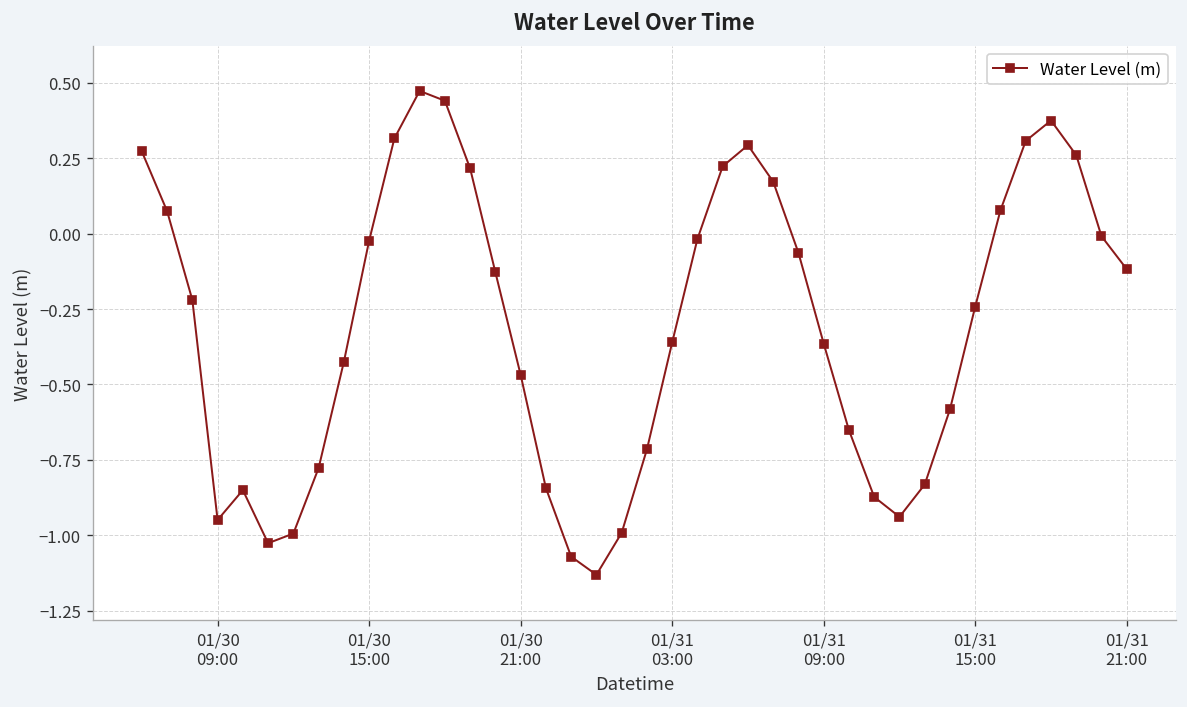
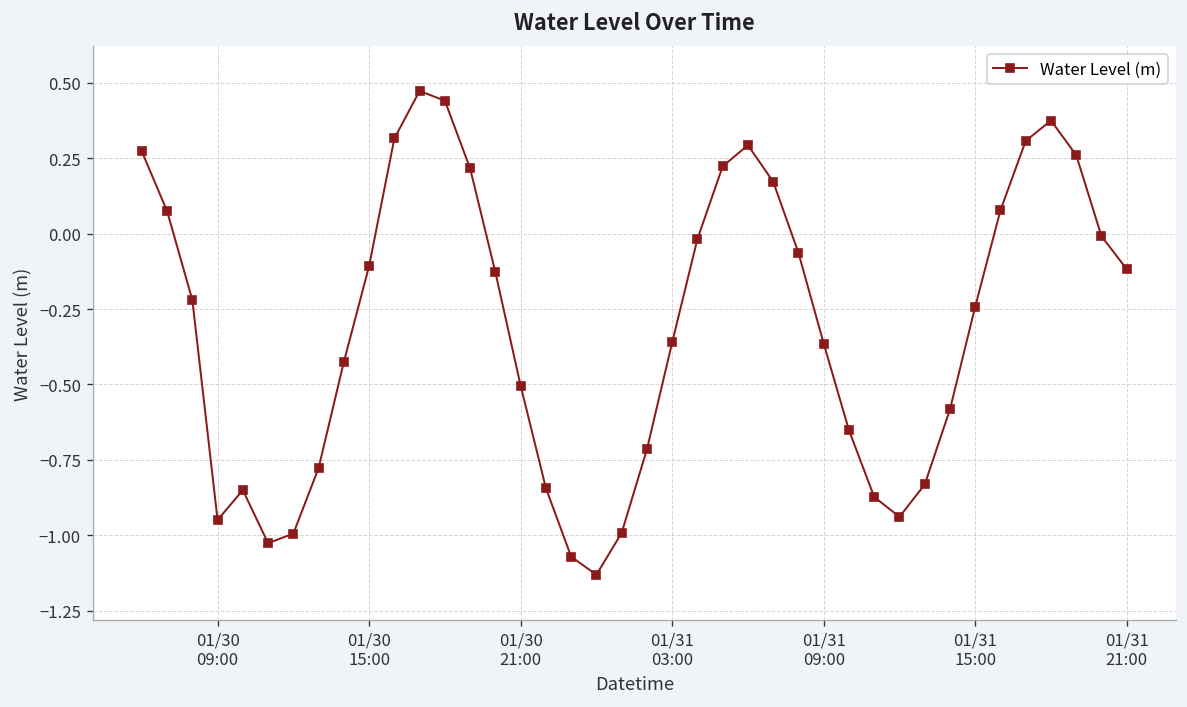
  {
    "01/30 09:00": -0.95,
-   "01/30 15:00": -0.02,
-   "01/30 21:00": -0.47,
+   "01/30 15:00": -0.11,
+   "01/30 21:00": -0.50,
    "01/31 03:00": -0.36,
    "01/31 09:00": -0.36,
    "01/31 15:00": -0.24,
    "01/31 21:00": -0.12
  }
